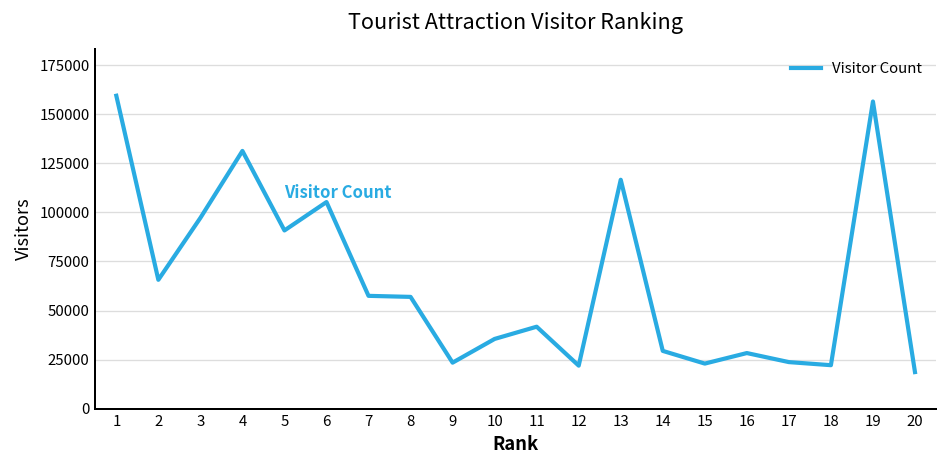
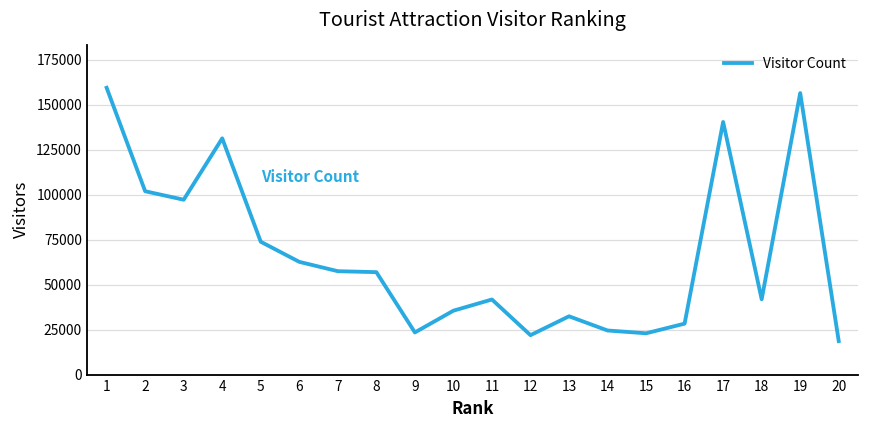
  {
    "1": 159000,
-   "2": 66000,
+   "2": 102000,
    "3": 97000,
    "4": 131000,
-   "5": 91000,
-   "6": 105000,
+   "5": 74000,
+   "6": 63000,
    "7": 57000,
    "8": 57000,
    "9": 23000,
    "10": 36000,
    "11": 42000,
    "12": 22000,
-   "13": 117000,
-   "14": 29000,
+   "13": 32000,
+   "14": 25000,
    "15": 23000,
    "16": 28000,
-   "17": 24000,
-   "18": 22000,
+   "17": 140000,
+   "18": 42000,
    "19": 156000,
    "20": 19000
  }
